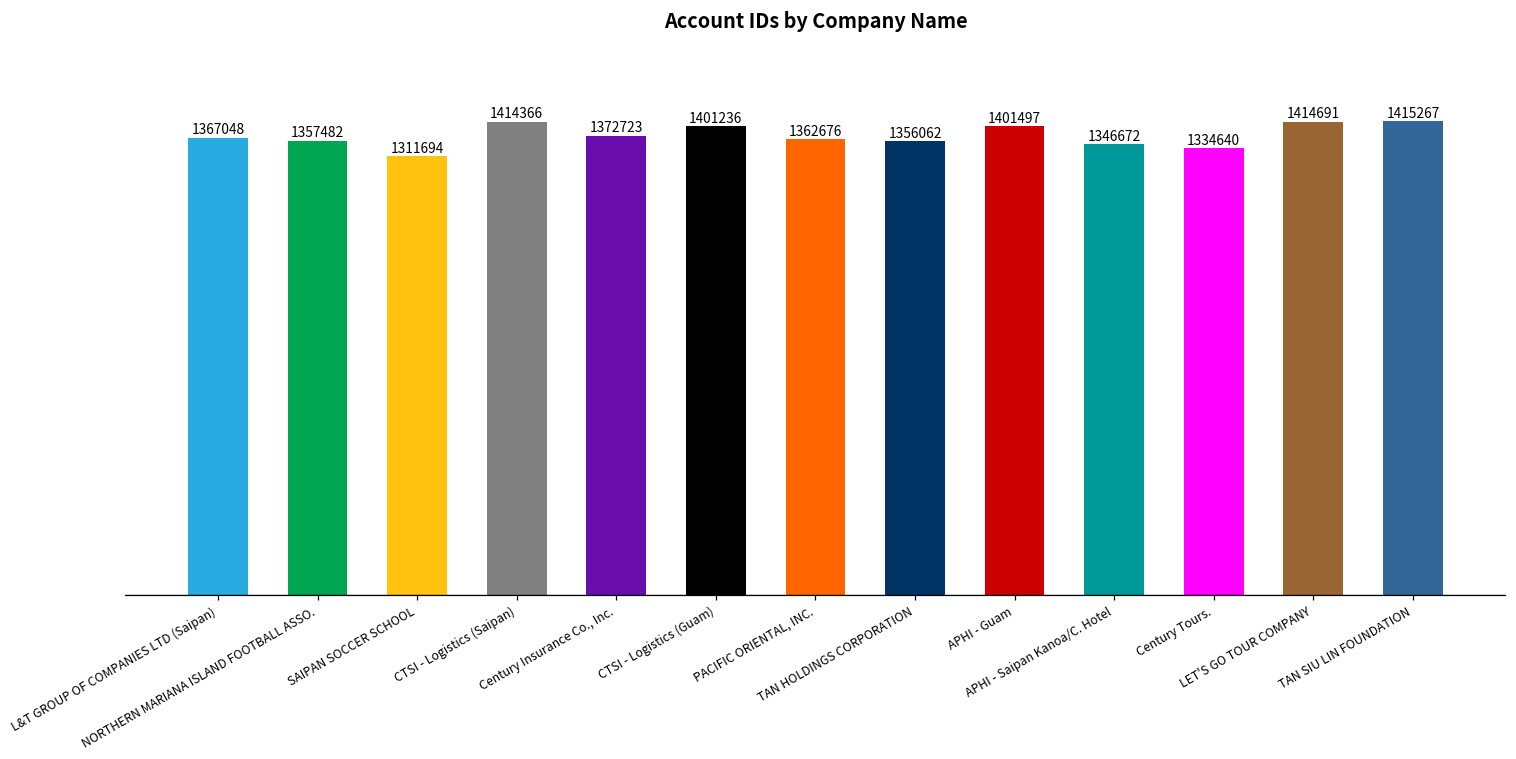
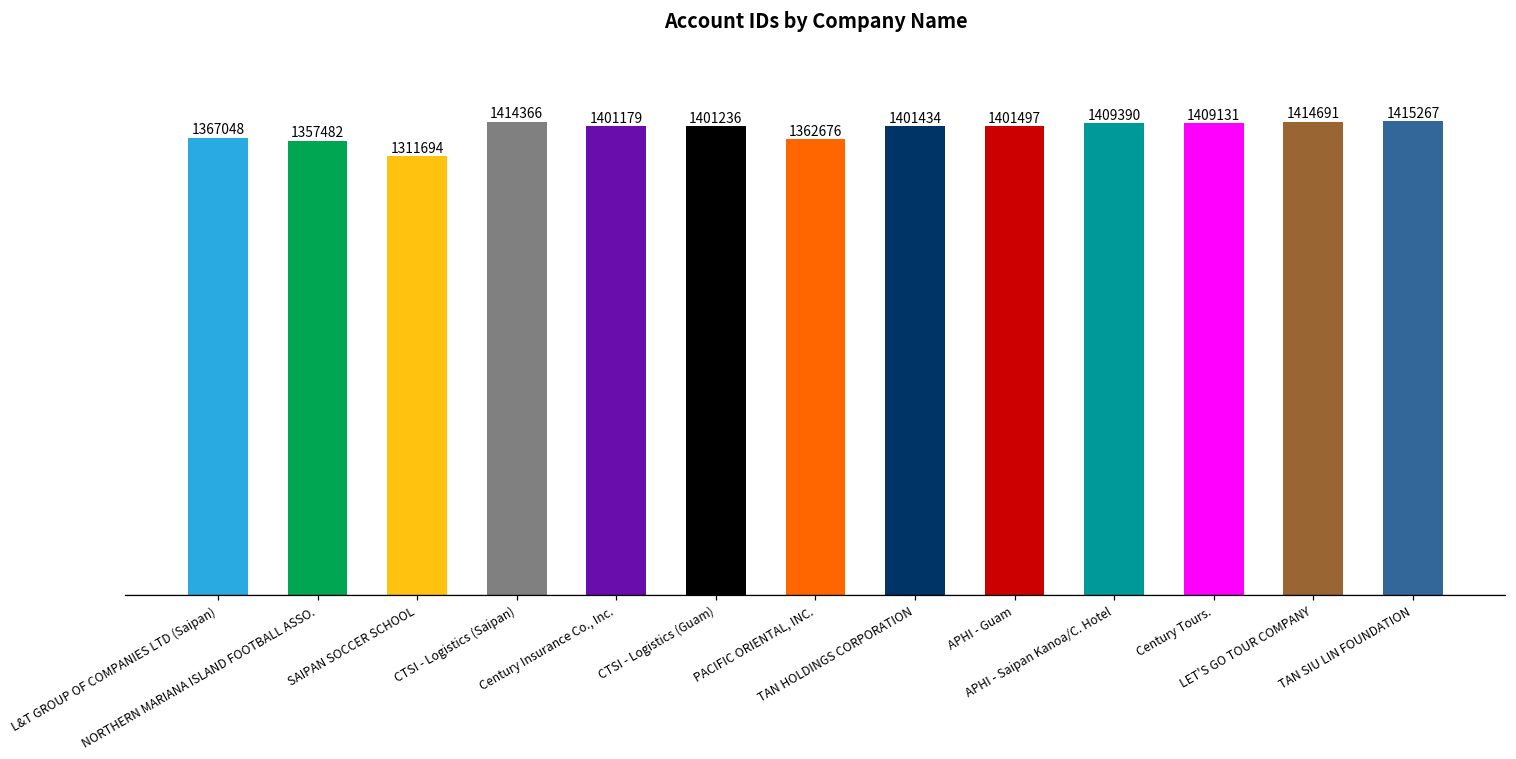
  {
    "L&T GROUP OF COMPANIES LTD (Saipan)": 1367048,
    "NORTHERN MARIANA ISLAND FOOTBALL ASSO.": 1357482,
    "SAIPAN SOCCER SCHOOL": 1311694,
    "CTSI - Logistics (Saipan)": 1414366,
-   "Century Insurance Co., Inc.": 1372723,
+   "Century Insurance Co., Inc.": 1401179,
    "CTSI - Logistics (Guam)": 1401236,
    "PACIFIC ORIENTAL, INC.": 1362676,
-   "TAN HOLDINGS CORPORATION": 1356062,
+   "TAN HOLDINGS CORPORATION": 1401434,
    "APHI - Guam": 1401497,
-   "APHI - Saipan Kanoa/C. Hotel": 1346672,
-   "Century Tours.": 1334640,
+   "APHI - Saipan Kanoa/C. Hotel": 1409390,
+   "Century Tours.": 1409131,
    "LET'S GO TOUR COMPANY": 1414691,
    "TAN SIU LIN FOUNDATION": 1415267
  }
